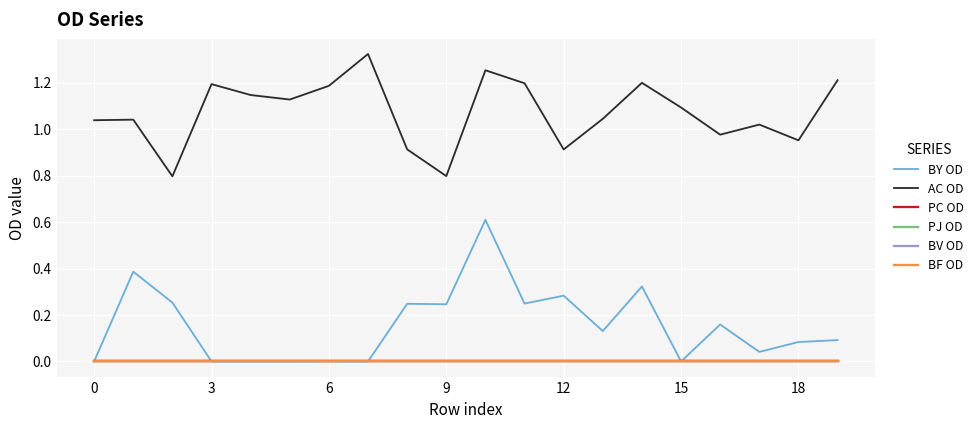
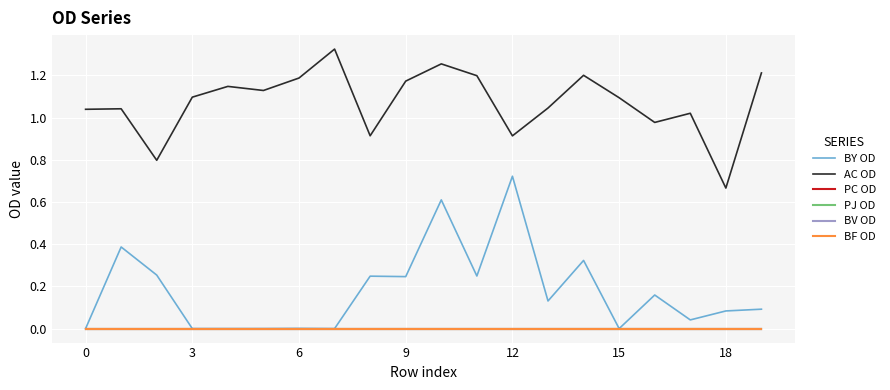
  {
    "BY OD": {
      "9": 0.25,
-     "12": 0.28,
+     "12": 0.72,
      "18": 0.08
    },
    "AC OD": {
      "0": 1.04,
-     "3": 1.19,
+     "3": 1.10,
      "6": 1.19,
-     "9": 0.80,
+     "9": 1.17,
      "12": 0.91,
      "15": 1.09,
-     "18": 0.95
+     "18": 0.67
    },
    "BF OD": {
      "9": 0.00,
      "12": 0.00,
      "18": 0.00
    }
  }
